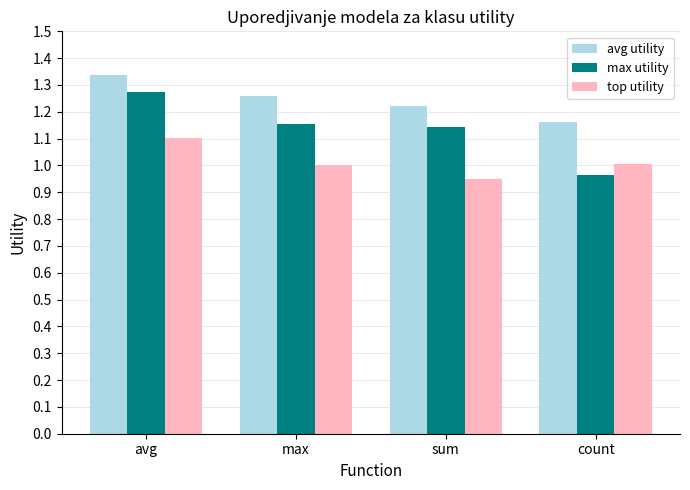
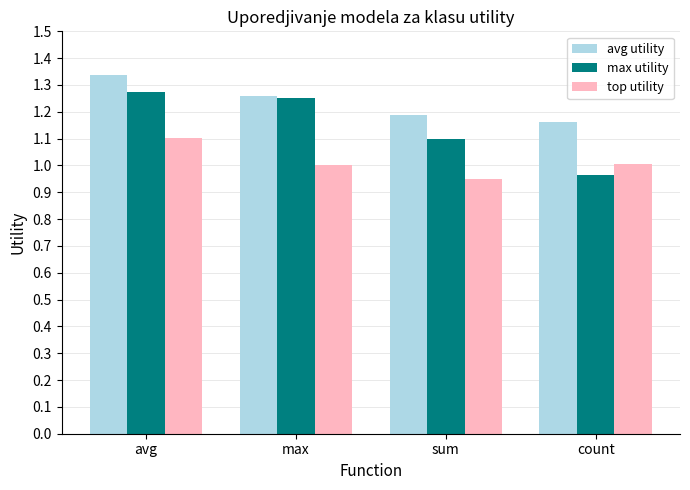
  {
    "avg utility": {
      "avg": 1.34,
      "max": 1.26,
-     "sum": 1.22,
+     "sum": 1.19,
      "count": 1.16
    },
    "max utility": {
      "avg": 1.27,
-     "max": 1.15,
-     "sum": 1.14,
+     "max": 1.25,
+     "sum": 1.10,
      "count": 0.97
    },
    "top utility": {
      "avg": 1.10,
      "max": 1.00,
      "sum": 0.95,
      "count": 1.01
    }
  }
